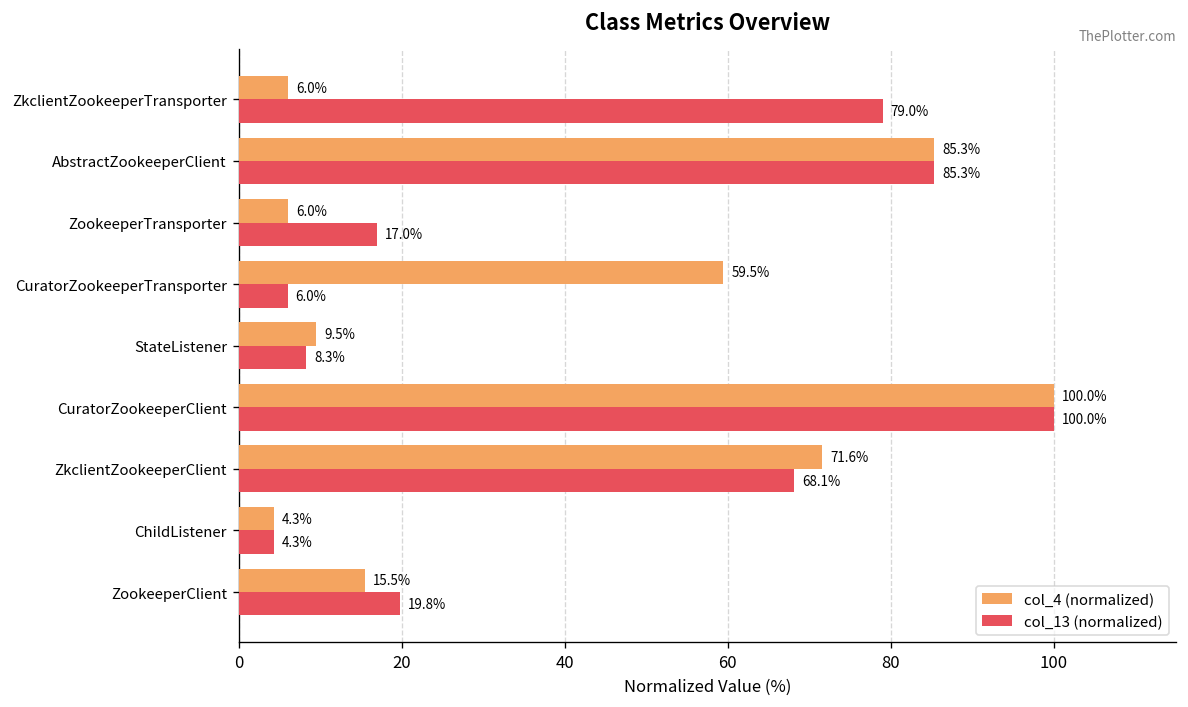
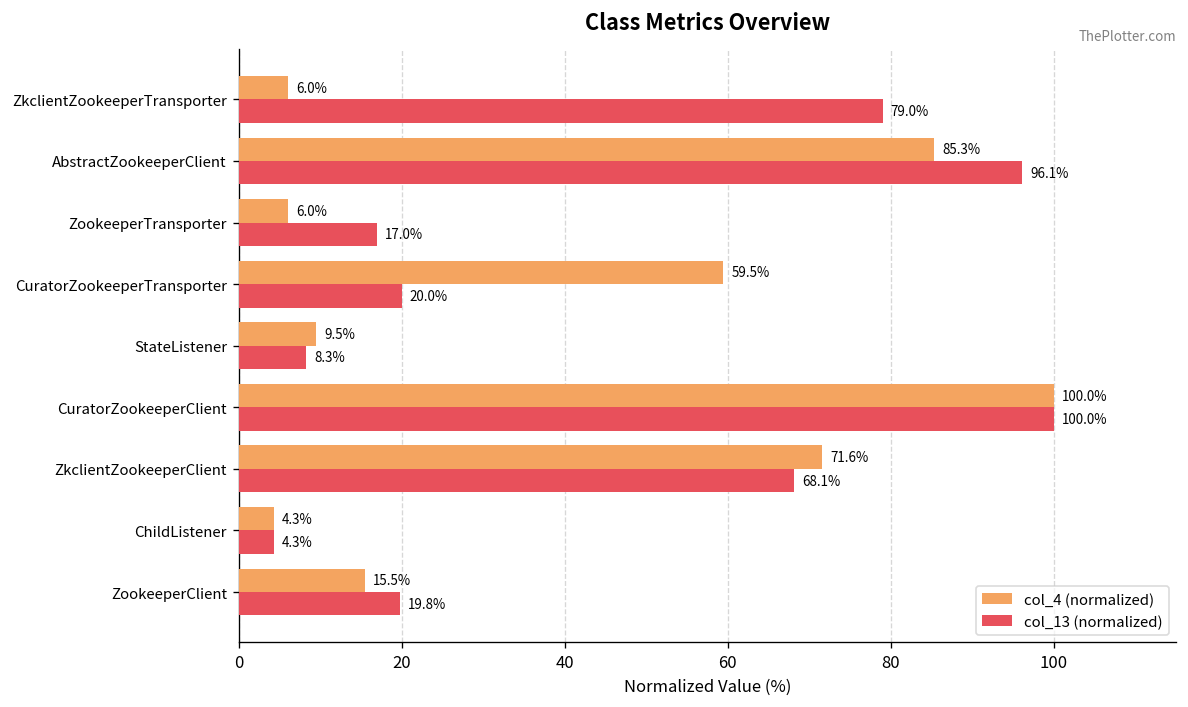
  {
    "col_4 (normalized)": {
      "ZkclientZookeeperTransporter": "6.0%",
      "AbstractZookeeperClient": "85.3%",
      "ZookeeperTransporter": "6.0%",
      "CuratorZookeeperTransporter": "59.5%",
      "StateListener": "9.5%",
      "CuratorZookeeperClient": "100.0%",
      "ZkclientZookeeperClient": "71.6%",
      "ChildListener": "4.3%",
      "ZookeeperClient": "15.5%"
    },
    "col_13 (normalized)": {
      "ZkclientZookeeperTransporter": "79.0%",
-     "AbstractZookeeperClient": "85.3%",
+     "AbstractZookeeperClient": "96.1%",
      "ZookeeperTransporter": "17.0%",
-     "CuratorZookeeperTransporter": "6.0%",
+     "CuratorZookeeperTransporter": "20.0%",
      "StateListener": "8.3%",
      "CuratorZookeeperClient": "100.0%",
      "ZkclientZookeeperClient": "68.1%",
      "ChildListener": "4.3%",
      "ZookeeperClient": "19.8%"
    }
  }
